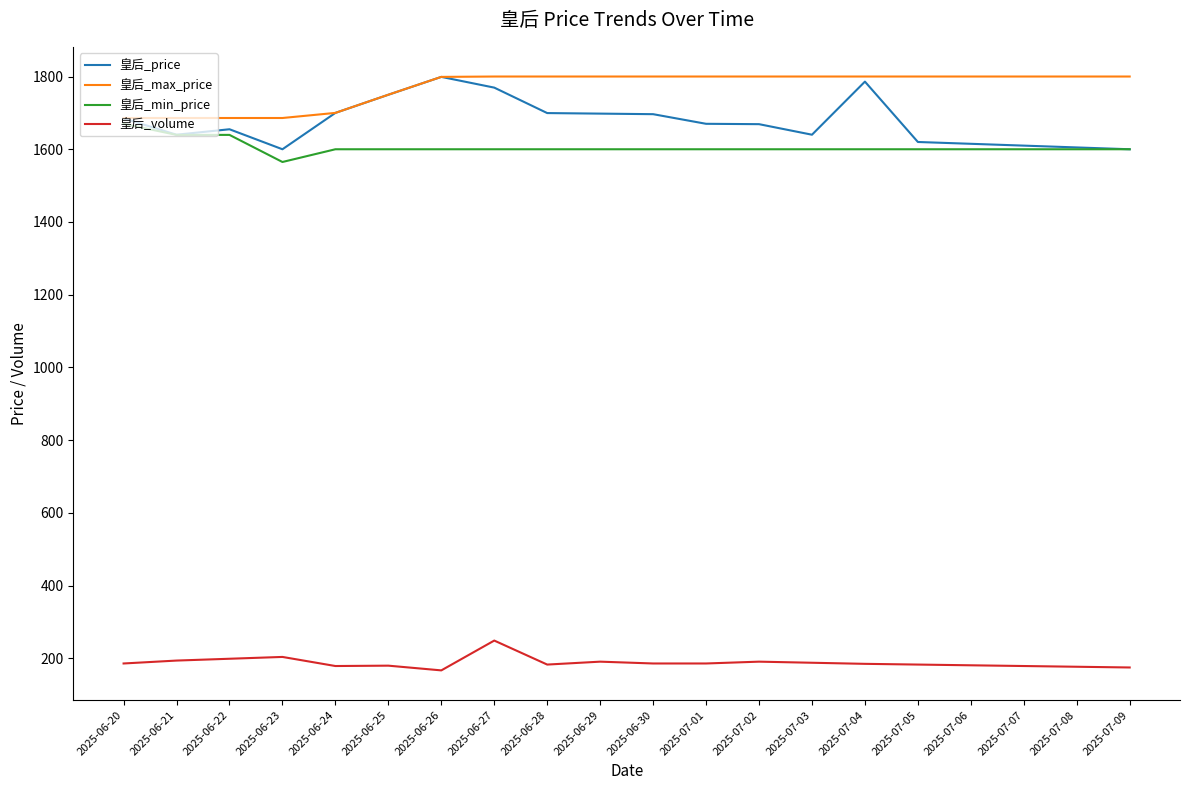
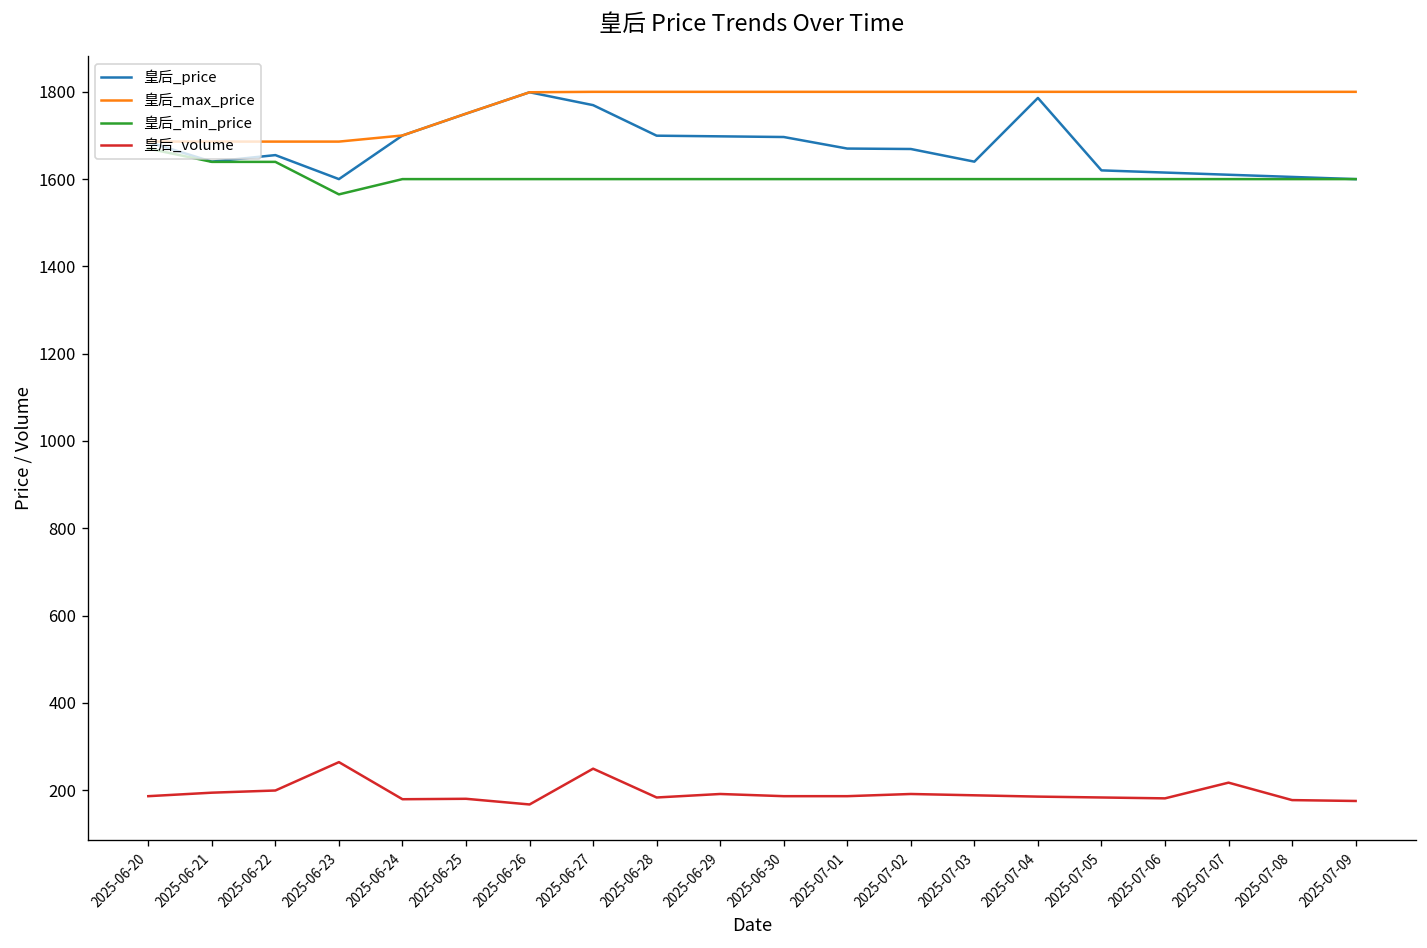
  {
    "皇后_price": {
      "2025-06-22": 1660,
      "2025-06-23": 1600,
      "2025-06-27": 1770,
      "2025-06-28": 1700,
      "2025-06-29": 1700,
      "2025-06-30": 1700,
      "2025-07-01": 1670,
      "2025-07-02": 1670,
      "2025-07-03": 1640,
      "2025-07-04": 1790,
      "2025-07-05": 1620,
      "2025-07-06": 1620,
      "2025-07-07": 1610
    },
    "皇后_max_price": {
      "2025-06-22": 1690,
      "2025-06-23": 1690,
      "2025-06-27": 1800,
      "2025-06-28": 1800,
      "2025-06-29": 1800,
      "2025-06-30": 1800,
      "2025-07-01": 1800,
      "2025-07-02": 1800,
      "2025-07-03": 1800,
      "2025-07-04": 1800,
      "2025-07-05": 1800,
      "2025-07-06": 1800,
      "2025-07-07": 1800,
      "2025-07-08": 1800,
      "2025-07-09": 1800
    },
    "皇后_min_price": {
      "2025-06-22": 1640,
      "2025-06-23": 1570,
      "2025-06-24": 1600,
      "2025-06-25": 1600,
      "2025-06-26": 1600,
      "2025-06-27": 1600,
      "2025-06-28": 1600,
      "2025-06-29": 1600,
      "2025-06-30": 1600,
      "2025-07-01": 1600,
      "2025-07-02": 1600,
      "2025-07-03": 1600,
      "2025-07-04": 1600,
      "2025-07-05": 1600,
      "2025-07-06": 1600,
      "2025-07-07": 1600
    },
    "皇后_volume": {
      "2025-06-20": 190,
      "2025-06-21": 190,
      "2025-06-22": 200,
-     "2025-06-23": 200,
+     "2025-06-23": 260,
      "2025-06-24": 180,
      "2025-06-25": 180,
      "2025-06-26": 170,
      "2025-06-27": 250,
      "2025-06-28": 180,
      "2025-06-29": 190,
      "2025-06-30": 190,
      "2025-07-01": 190,
      "2025-07-02": 190,
      "2025-07-03": 190,
      "2025-07-04": 190,
      "2025-07-05": 180,
      "2025-07-06": 180,
-     "2025-07-07": 180,
+     "2025-07-07": 220,
      "2025-07-08": 180,
      "2025-07-09": 180
    }
  }
